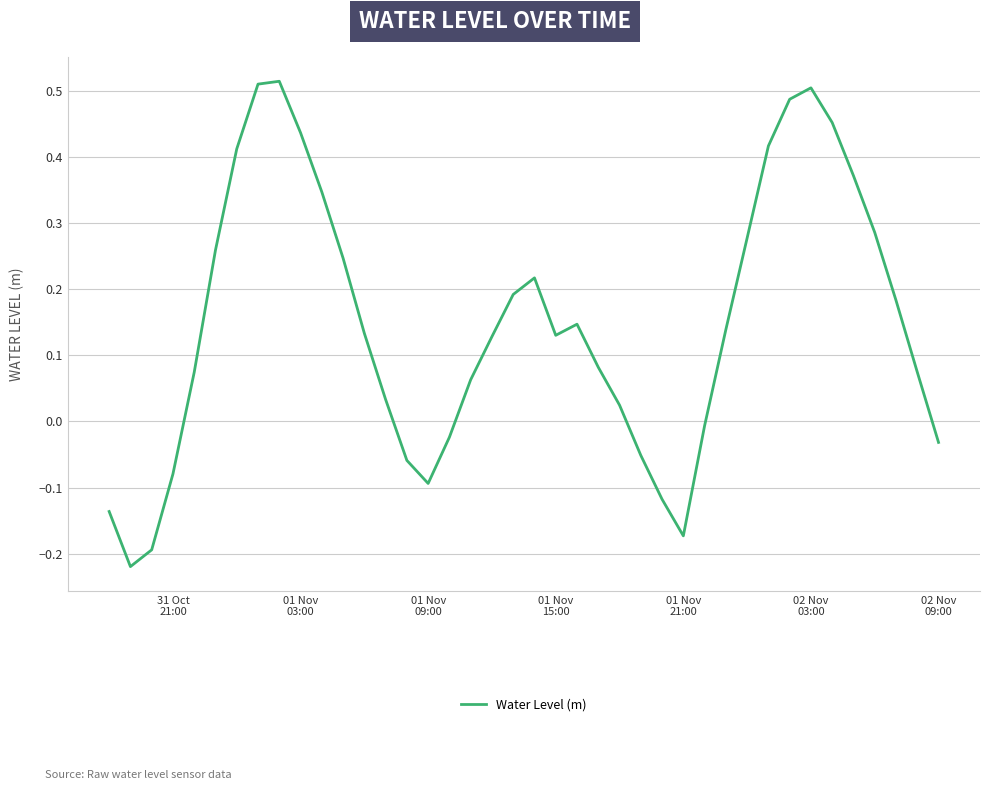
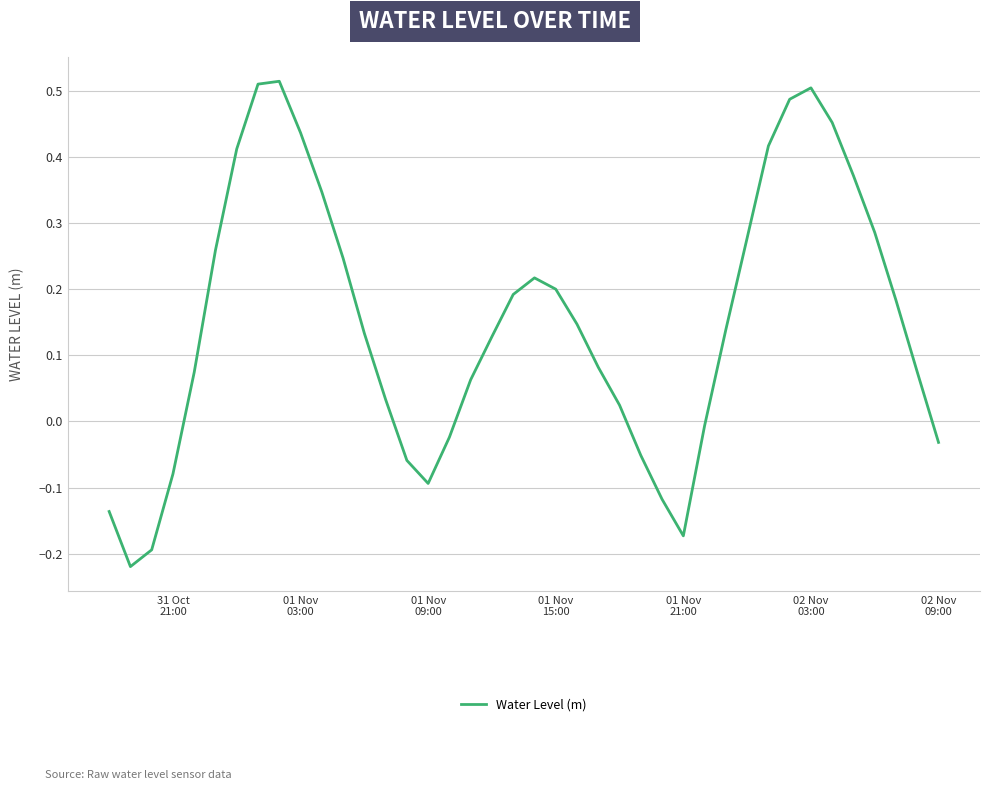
  {
    "31 Oct 21:00": -0.08,
    "01 Nov 03:00": 0.44,
    "01 Nov 09:00": -0.09,
-   "01 Nov 15:00": 0.13,
+   "01 Nov 15:00": 0.20,
    "01 Nov 21:00": -0.17,
    "02 Nov 03:00": 0.50,
    "02 Nov 09:00": -0.03
  }
